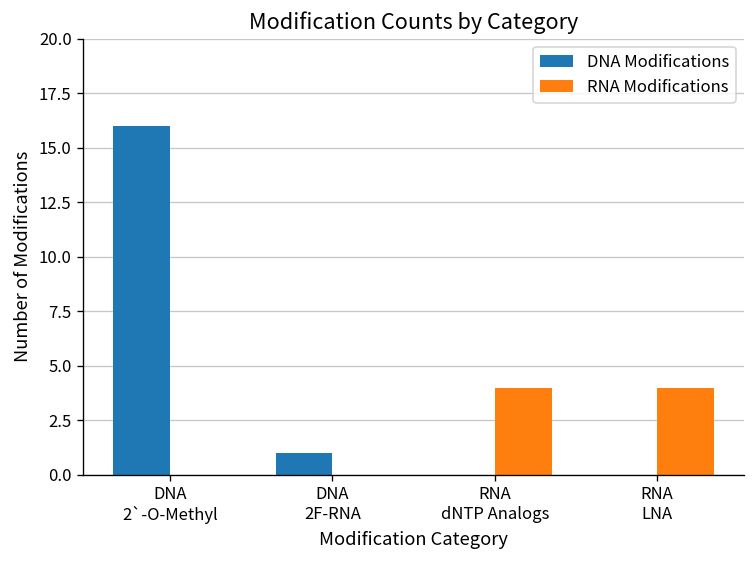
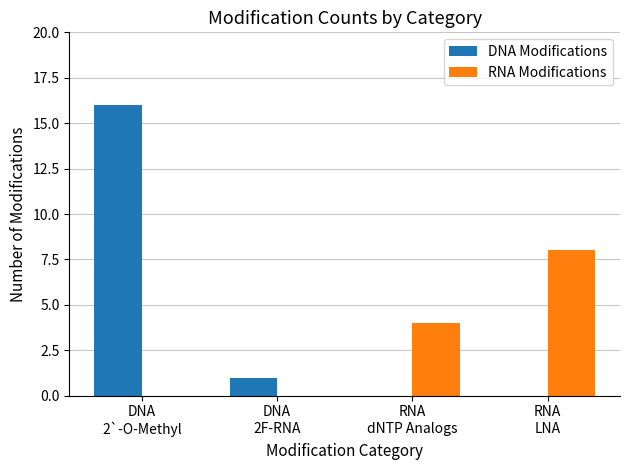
  {
    "DNA Modifications": {
      "DNA 2`-O-Methyl": 16,
      "DNA 2F-RNA": 1,
      "RNA dNTP Analogs": 0,
      "RNA LNA": 0
    },
    "RNA Modifications": {
      "DNA 2`-O-Methyl": 0,
      "DNA 2F-RNA": 0,
      "RNA dNTP Analogs": 4,
-     "RNA LNA": 4
+     "RNA LNA": 8
    }
  }
